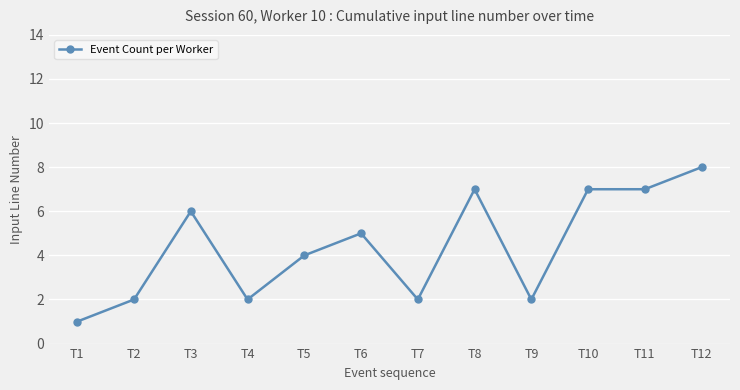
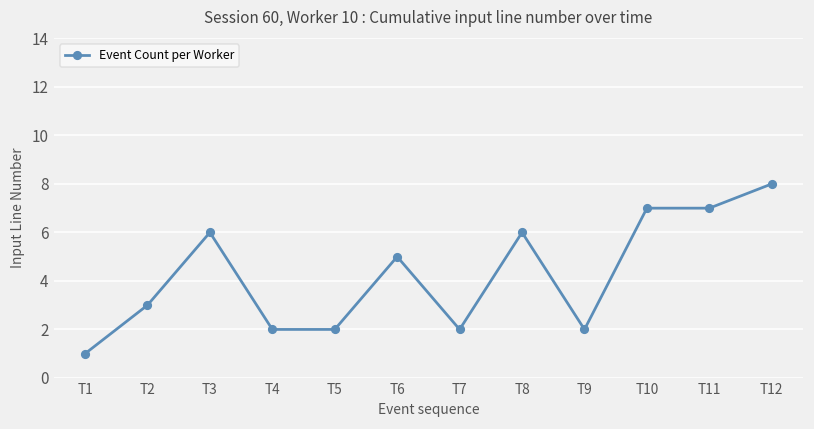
  {
    "T1": 1,
-   "T2": 2,
+   "T2": 3,
    "T3": 6,
    "T4": 2,
-   "T5": 4,
+   "T5": 2,
    "T6": 5,
    "T7": 2,
-   "T8": 7,
+   "T8": 6,
    "T9": 2,
    "T10": 7,
    "T11": 7,
    "T12": 8
  }
